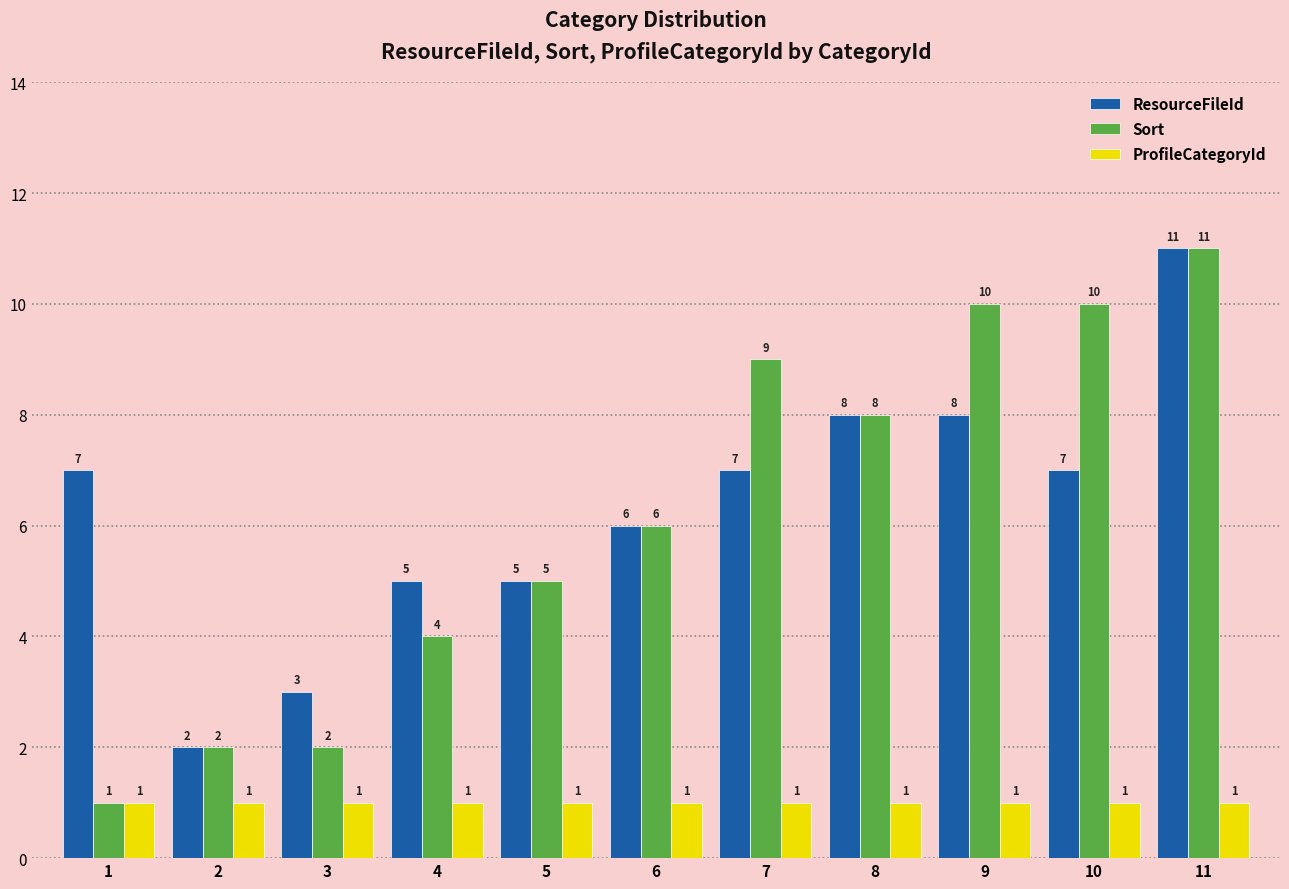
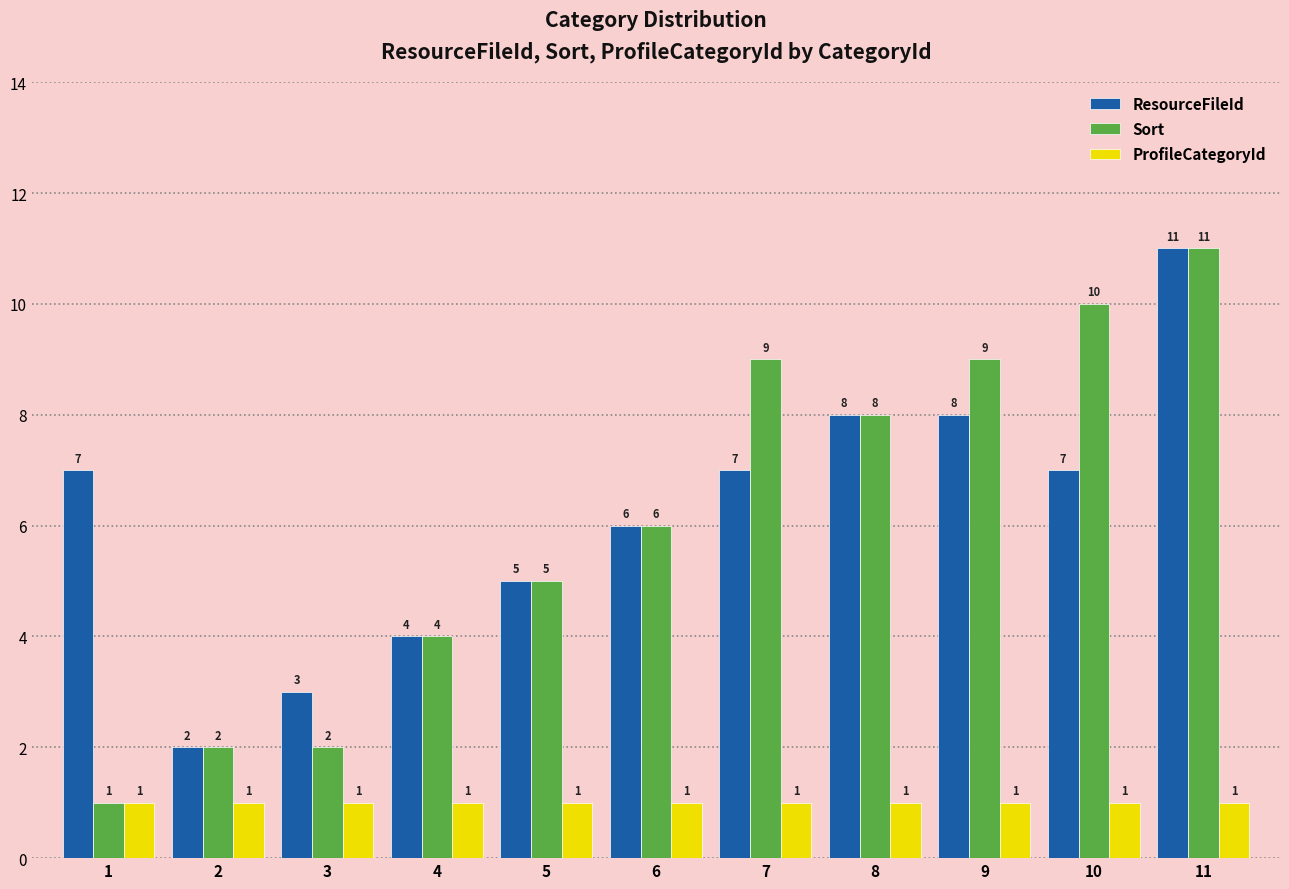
  {
    "ResourceFileId": {
      "1": 7,
      "2": 2,
      "3": 3,
-     "4": 5,
+     "4": 4,
      "5": 5,
      "6": 6,
      "7": 7,
      "8": 8,
      "9": 8,
      "10": 7,
      "11": 11
    },
    "Sort": {
      "1": 1,
      "2": 2,
      "3": 2,
      "4": 4,
      "5": 5,
      "6": 6,
      "7": 9,
      "8": 8,
-     "9": 10,
+     "9": 9,
      "10": 10,
      "11": 11
    },
    "ProfileCategoryId": {
      "1": 1,
      "2": 1,
      "3": 1,
      "4": 1,
      "5": 1,
      "6": 1,
      "7": 1,
      "8": 1,
      "9": 1,
      "10": 1,
      "11": 1
    }
  }
